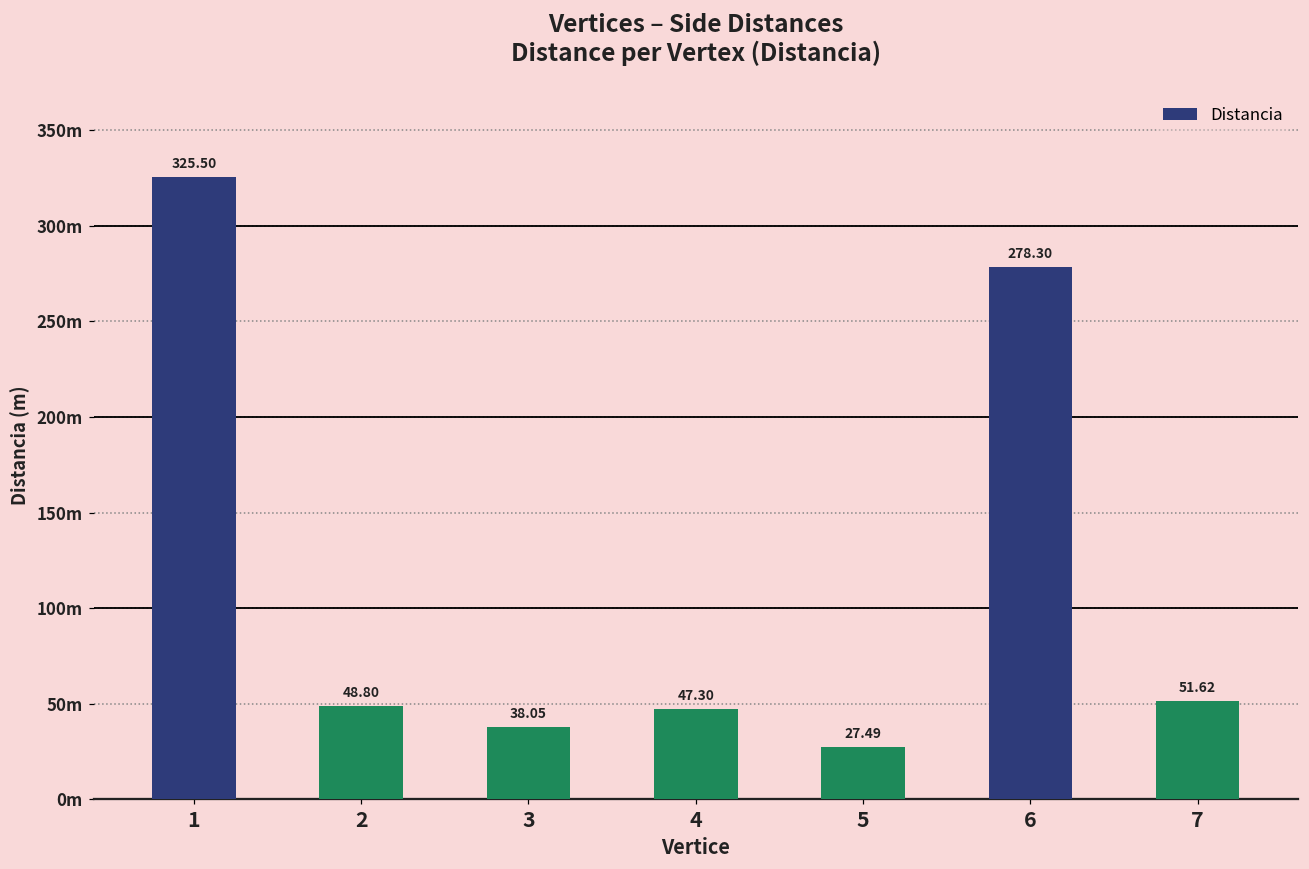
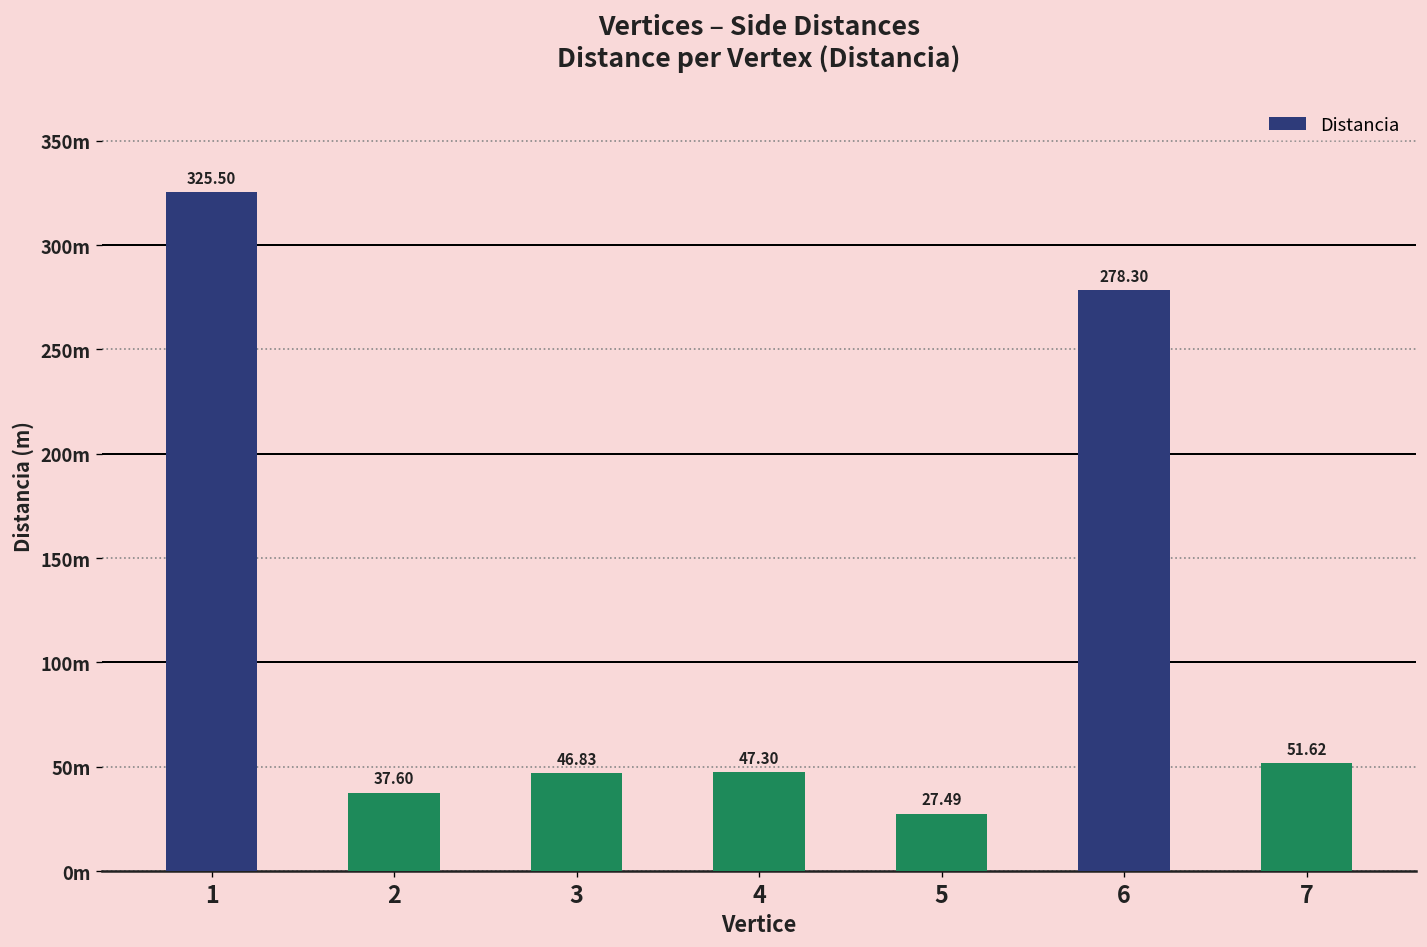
  {
    "1": 325.50,
-   "2": 48.80,
-   "3": 38.05,
+   "2": 37.60,
+   "3": 46.83,
    "4": 47.30,
    "5": 27.49,
    "6": 278.30,
    "7": 51.62
  }
